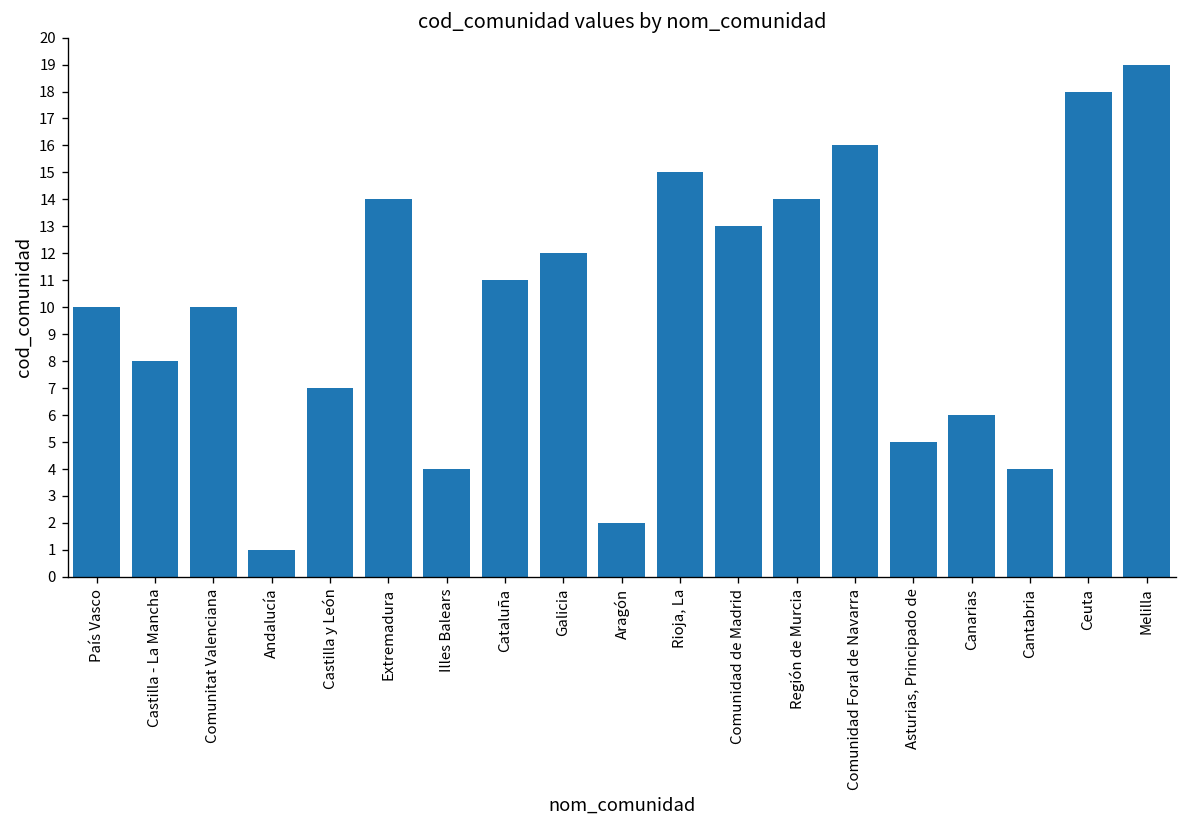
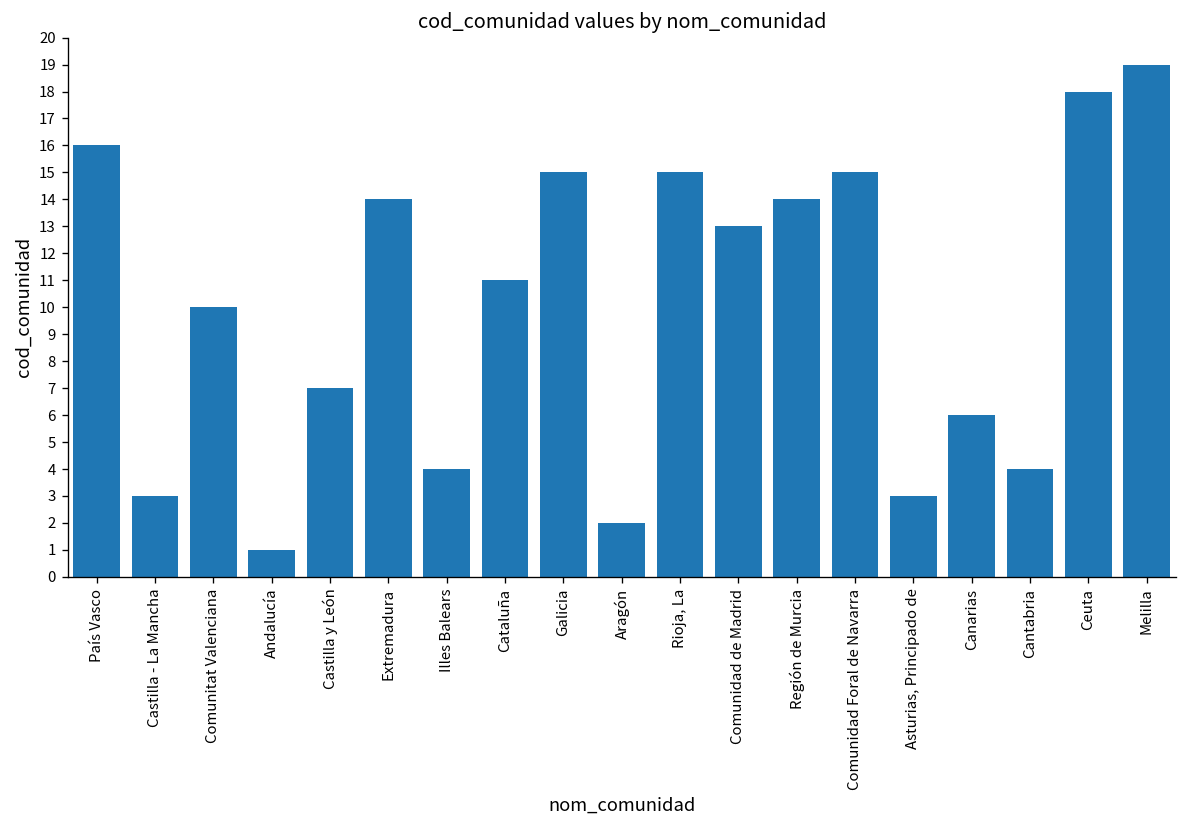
  {
-   "País Vasco": 10,
-   "Castilla - La Mancha": 8,
+   "País Vasco": 16,
+   "Castilla - La Mancha": 3,
    "Comunitat Valenciana": 10,
    "Andalucía": 1,
    "Castilla y León": 7,
    "Extremadura": 14,
    "Illes Balears": 4,
    "Cataluña": 11,
-   "Galicia": 12,
+   "Galicia": 15,
    "Aragón": 2,
    "Rioja, La": 15,
    "Comunidad de Madrid": 13,
    "Región de Murcia": 14,
-   "Comunidad Foral de Navarra": 16,
-   "Asturias, Principado de": 5,
+   "Comunidad Foral de Navarra": 15,
+   "Asturias, Principado de": 3,
    "Canarias": 6,
    "Cantabria": 4,
    "Ceuta": 18,
    "Melilla": 19
  }
